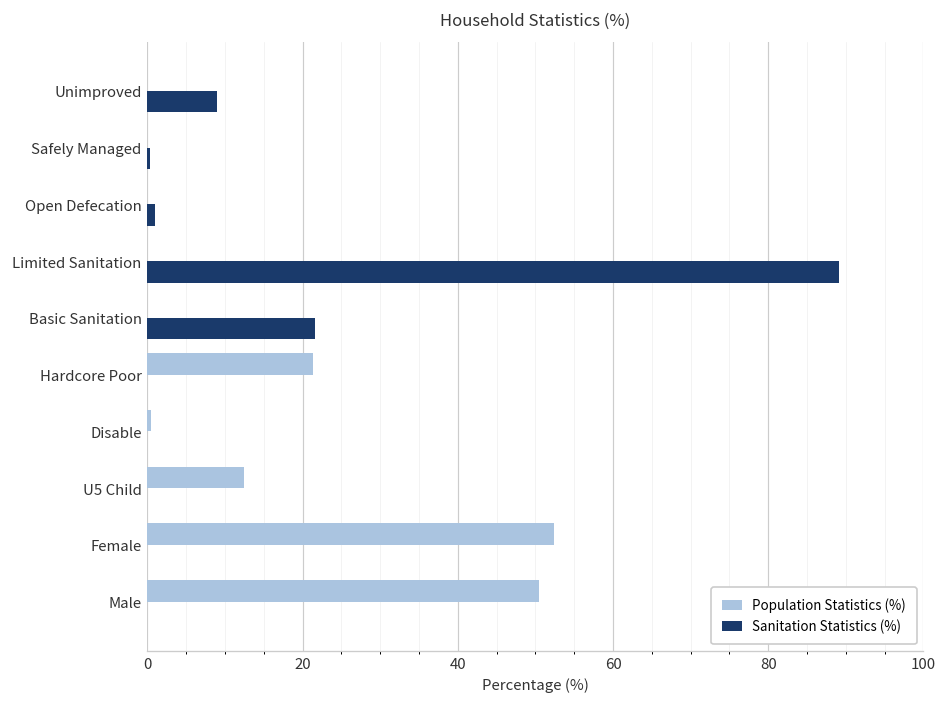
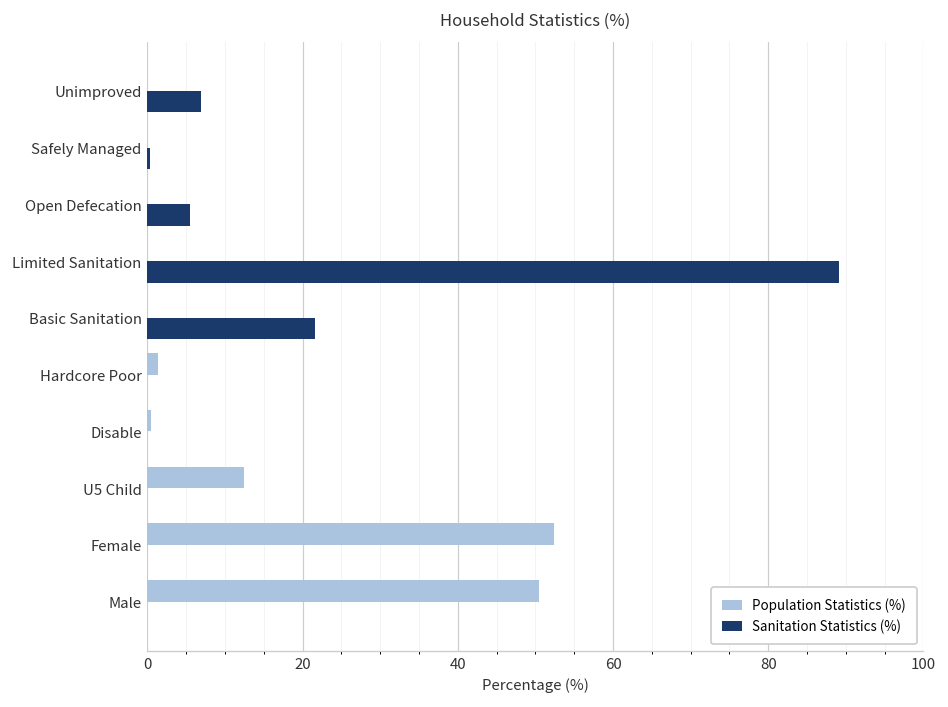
  {
    "Population Statistics (%)": {
      "Unimproved": 0,
      "Safely Managed": 0,
      "Open Defecation": 0,
      "Limited Sanitation": 0,
      "Basic Sanitation": 0,
-     "Hardcore Poor": 21,
+     "Hardcore Poor": 1,
      "Disable": 0,
      "U5 Child": 13,
      "Female": 52,
      "Male": 50
    },
    "Sanitation Statistics (%)": {
-     "Unimproved": 9,
-     "Open Defecation": 1,
+     "Unimproved": 7,
+     "Open Defecation": 6,
      "Limited Sanitation": 89,
      "Basic Sanitation": 22,
      "Hardcore Poor": 0,
      "Disable": 0,
      "U5 Child": 0,
      "Female": 0,
      "Male": 0
    }
  }
